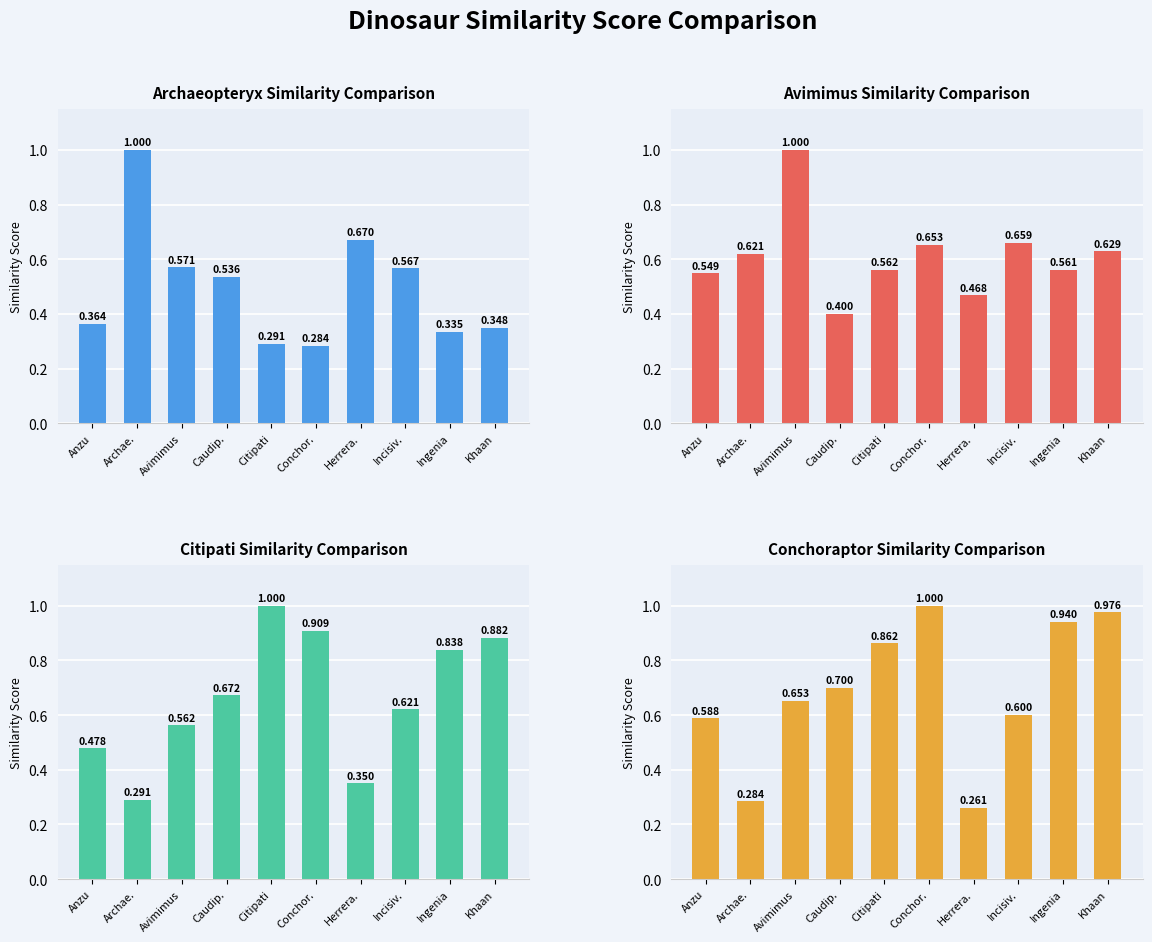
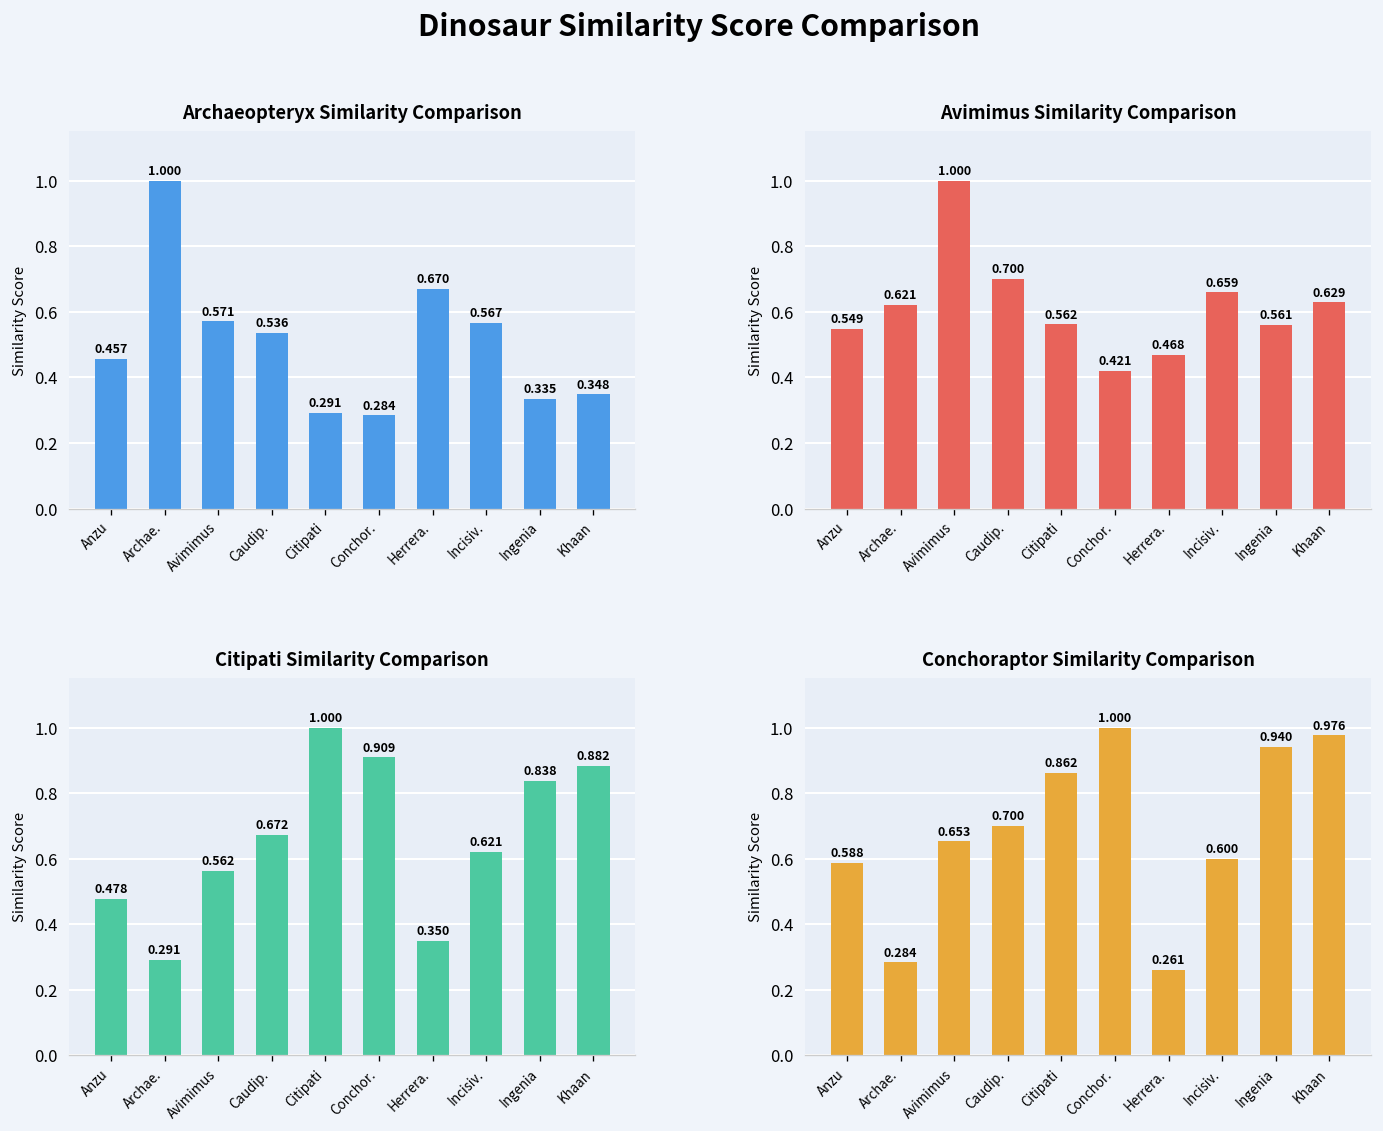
  {
    "Archaeopteryx Similarity Comparison": {
-     "Anzu": 0.364,
+     "Anzu": 0.457,
      "Archae.": 1.000,
      "Avimimus": 0.571,
      "Caudip.": 0.536,
      "Citipati": 0.291,
      "Conchor.": 0.284,
      "Herrera.": 0.670,
      "Incisiv.": 0.567,
      "Ingenia": 0.335,
      "Khaan": 0.348
    },
    "Avimimus Similarity Comparison": {
      "Anzu": 0.549,
      "Archae.": 0.621,
      "Avimimus": 1.000,
-     "Caudip.": 0.400,
+     "Caudip.": 0.700,
      "Citipati": 0.562,
-     "Conchor.": 0.653,
+     "Conchor.": 0.421,
      "Herrera.": 0.468,
      "Incisiv.": 0.659,
      "Ingenia": 0.561,
      "Khaan": 0.629
    },
    "Citipati Similarity Comparison": {
      "Anzu": 0.478,
      "Archae.": 0.291,
      "Avimimus": 0.562,
      "Caudip.": 0.672,
      "Citipati": 1.000,
      "Conchor.": 0.909,
      "Herrera.": 0.350,
      "Incisiv.": 0.621,
      "Ingenia": 0.838,
      "Khaan": 0.882
    },
    "Conchoraptor Similarity Comparison": {
      "Anzu": 0.588,
      "Archae.": 0.284,
      "Avimimus": 0.653,
      "Caudip.": 0.700,
      "Citipati": 0.862,
      "Conchor.": 1.000,
      "Herrera.": 0.261,
      "Incisiv.": 0.600,
      "Ingenia": 0.940,
      "Khaan": 0.976
    }
  }
